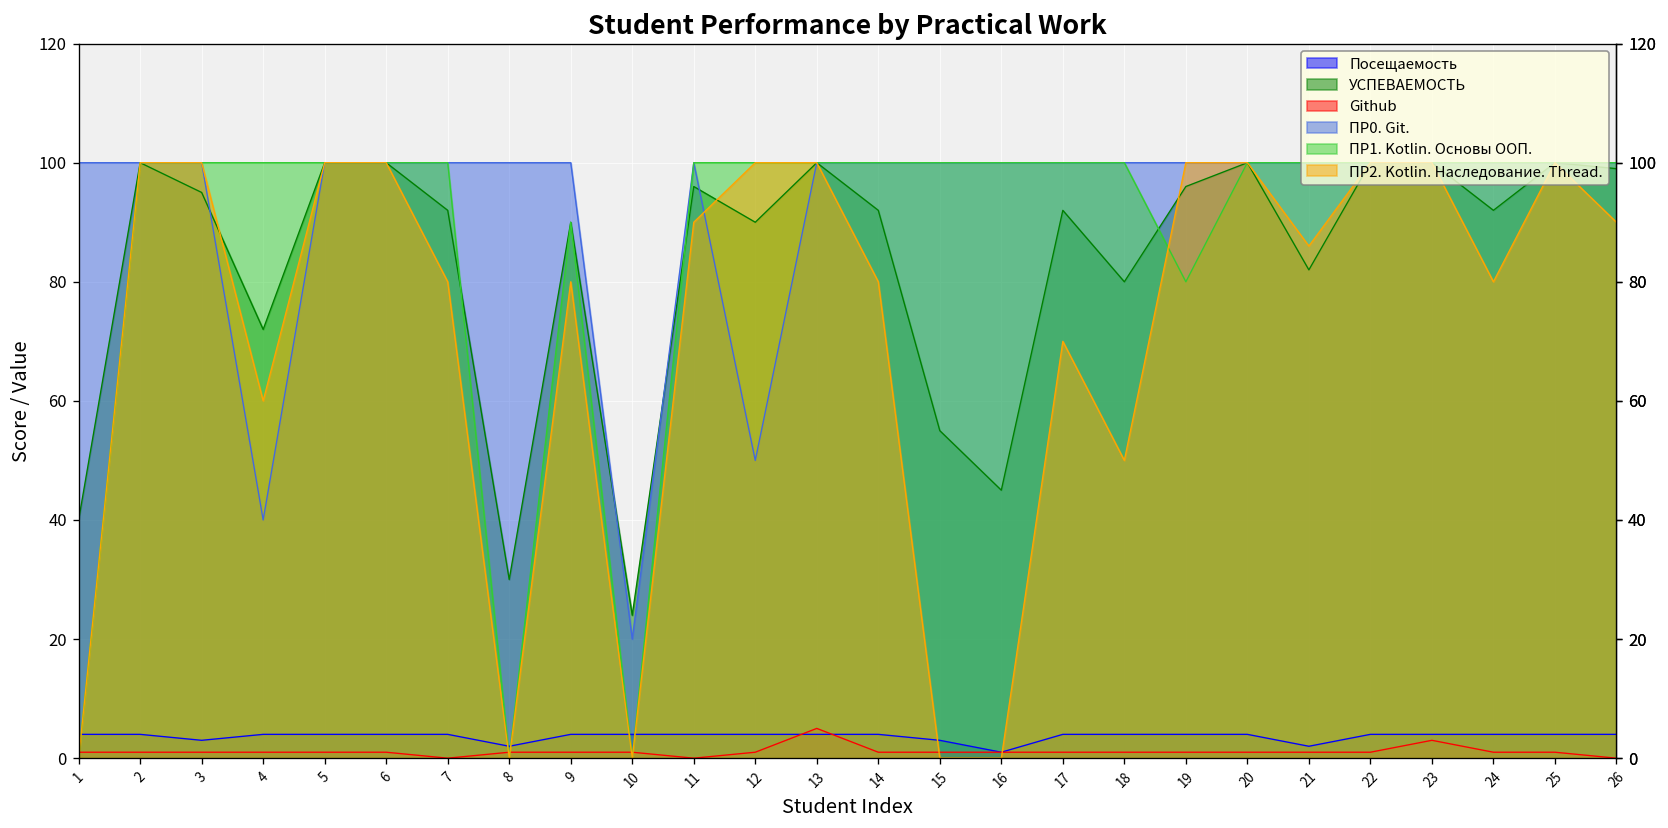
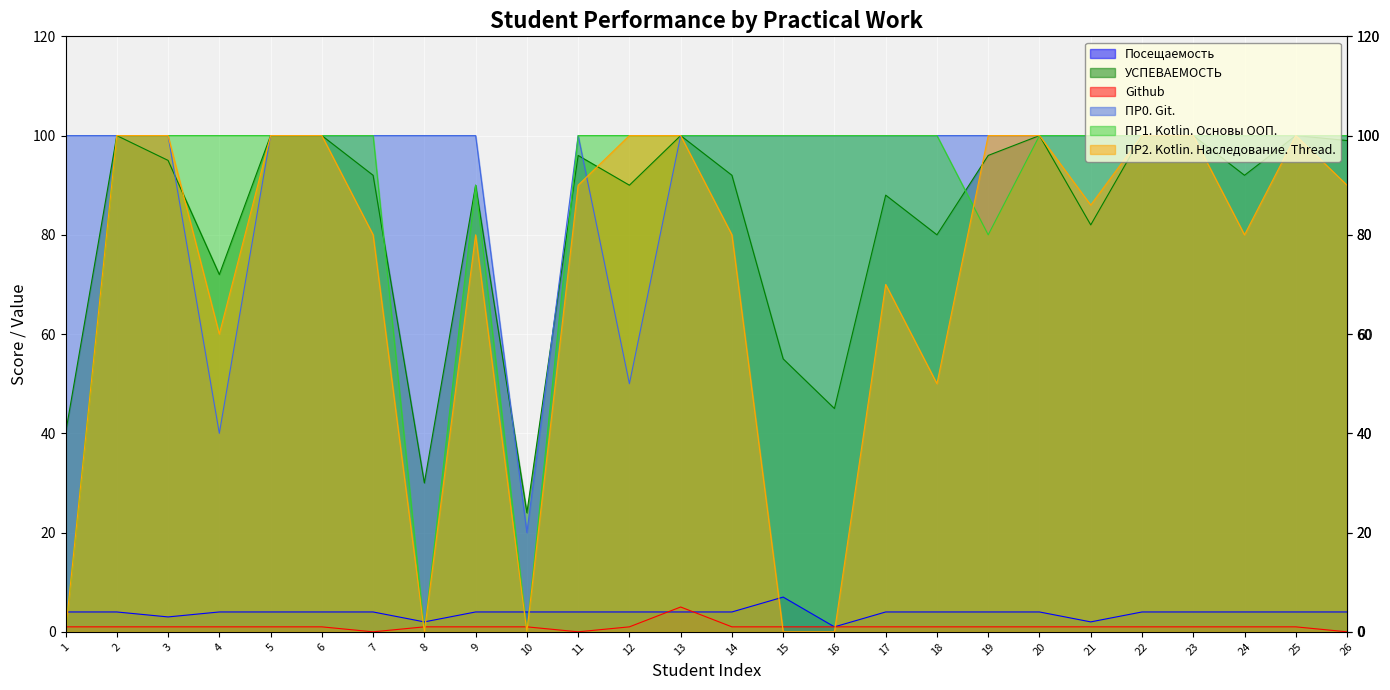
  {
    "Посещаемость": {
      "1": 4,
      "2": 4,
      "3": 3,
      "4": 4,
      "5": 4,
      "6": 4,
      "7": 4,
      "8": 2,
      "9": 4,
      "10": 4,
      "11": 4,
      "12": 4,
      "13": 4,
      "14": 4,
-     "15": 3,
+     "15": 7,
      "17": 4,
      "18": 4,
      "19": 4,
      "20": 4,
      "21": 2,
      "22": 4,
      "23": 4,
      "24": 4,
      "25": 4,
      "26": 4
    },
    "УСПЕВАЕМОСТЬ": {
      "1": 40,
      "3": 95,
      "4": 72,
      "7": 92,
      "8": 30,
      "10": 24,
      "11": 96,
      "12": 90,
      "14": 92,
      "15": 55,
      "16": 45,
-     "17": 92,
+     "17": 88,
      "18": 80,
      "19": 96,
      "21": 82,
      "24": 92,
      "26": 99
    },
    "Github": {
      "1": 1,
      "2": 1,
      "3": 1,
      "4": 1,
      "5": 1,
      "6": 1,
      "7": 0,
      "8": 1,
      "9": 1,
      "10": 1,
      "11": 0,
      "12": 1,
      "13": 5,
      "14": 1,
      "15": 1,
      "17": 1,
      "18": 1,
      "19": 1,
      "20": 1,
      "21": 1,
      "22": 1,
-     "23": 3,
+     "23": 1,
      "24": 1,
      "25": 1,
      "26": 0
    },
    "ПР0. Git.": {
      "1": 100,
      "4": 40,
      "8": 100,
      "9": 100,
      "10": 20,
      "12": 50
    },
    "ПР1. Kotlin. Основы ООП.": {
      "4": 100,
      "19": 80
    },
    "ПР2. Kotlin. Наследование. Thread.": {
      "4": 60,
      "7": 80,
      "9": 80,
      "11": 90,
      "14": 80,
      "15": 0,
      "16": 0,
      "17": 70,
      "18": 50,
      "21": 86,
      "24": 80,
      "26": 90
    }
  }
